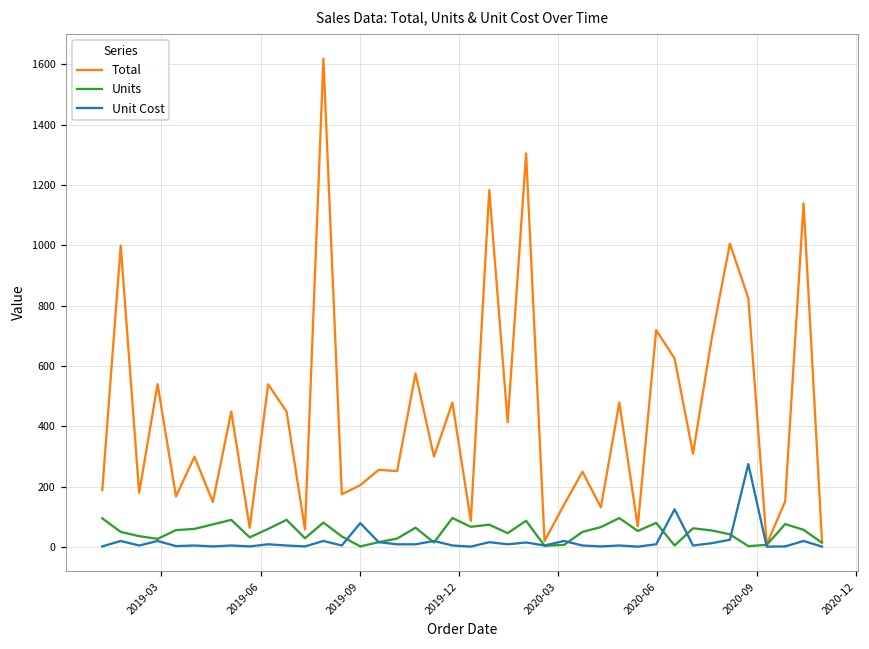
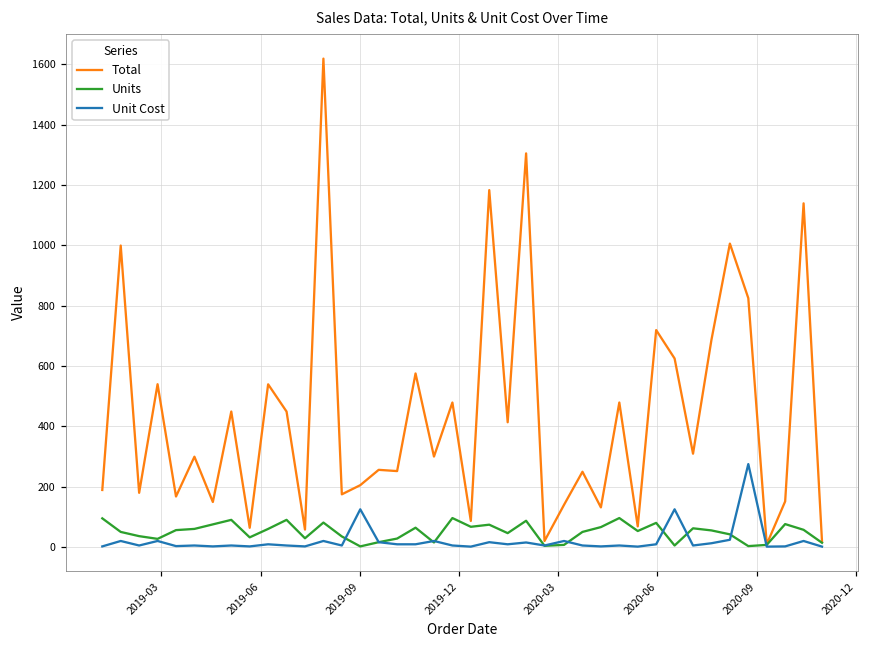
  {
    "Total": {
      "2019-09": 210
    },
    "Units": {
      "2019-09": 0
    },
    "Unit Cost": {
-     "2019-09": 80
+     "2019-09": 130
    }
  }
